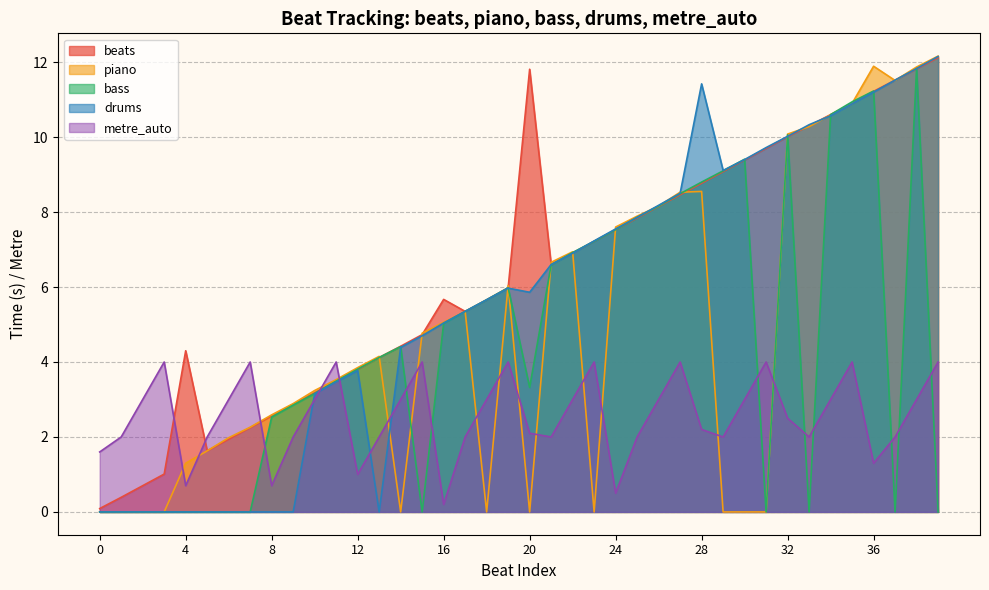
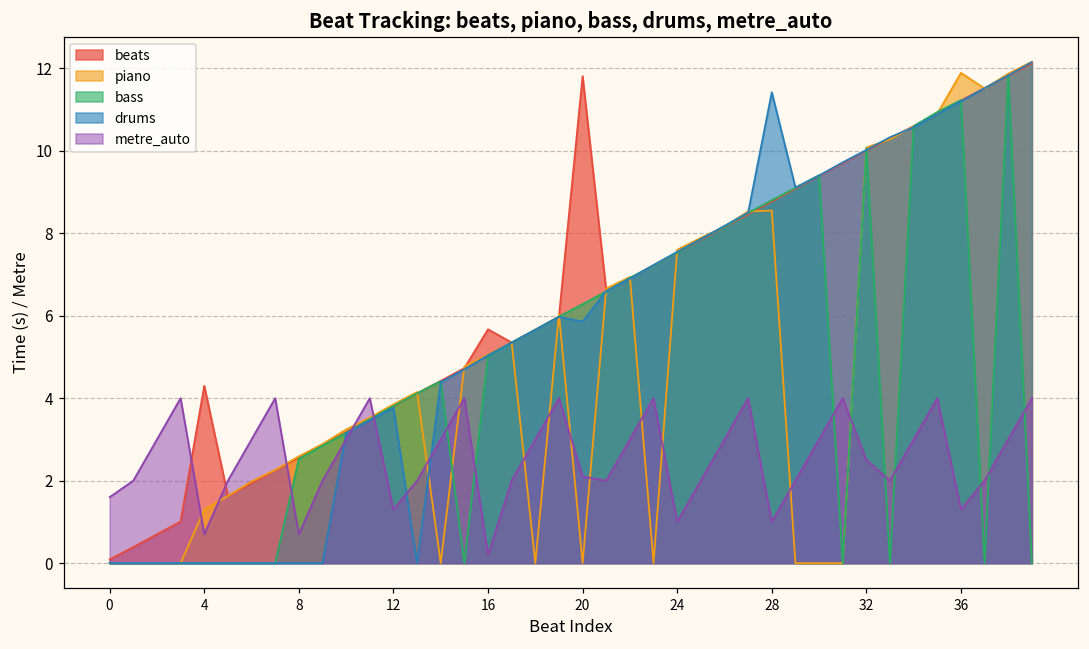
  {
    "beats": {
      "0": 0.1,
      "4": 4.3,
      "16": 5.7,
      "20": 11.8
    },
    "piano": {
      "4": 1.3,
      "20": 0.0,
      "28": 8.6,
      "36": 11.9
    },
    "bass": {
-     "20": 3.3
+     "20": 6.3
    },
    "drums": {
      "8": 0.0,
      "20": 5.9,
      "28": 11.4
    },
    "metre_auto": {
      "0": 1.6,
      "4": 0.7,
      "8": 0.7,
-     "12": 1.0,
+     "12": 1.3,
      "16": 0.2,
      "20": 2.1,
-     "24": 0.5,
-     "28": 2.2,
+     "24": 1.0,
+     "28": 1.0,
      "32": 2.5,
      "36": 1.3
    }
  }
